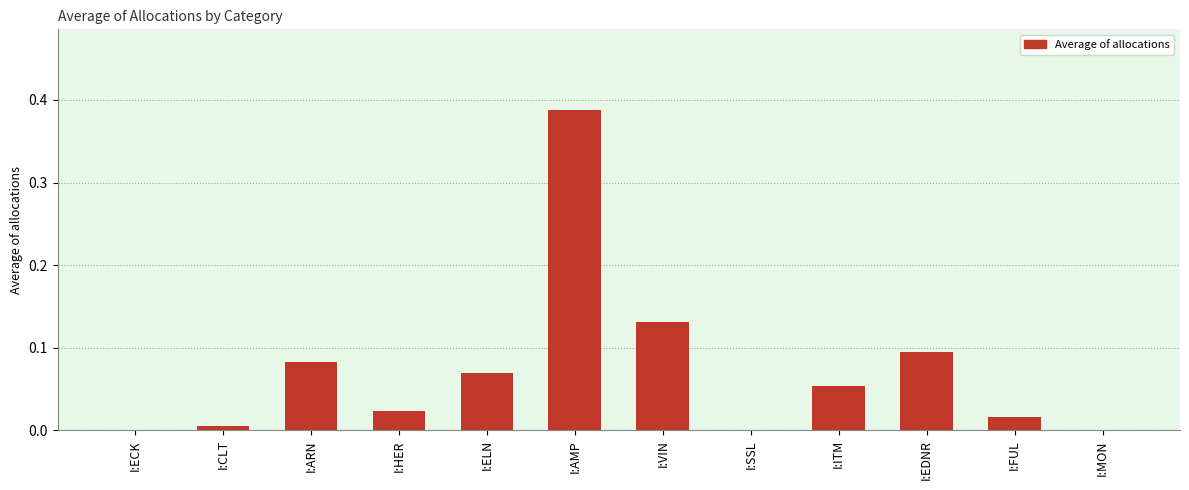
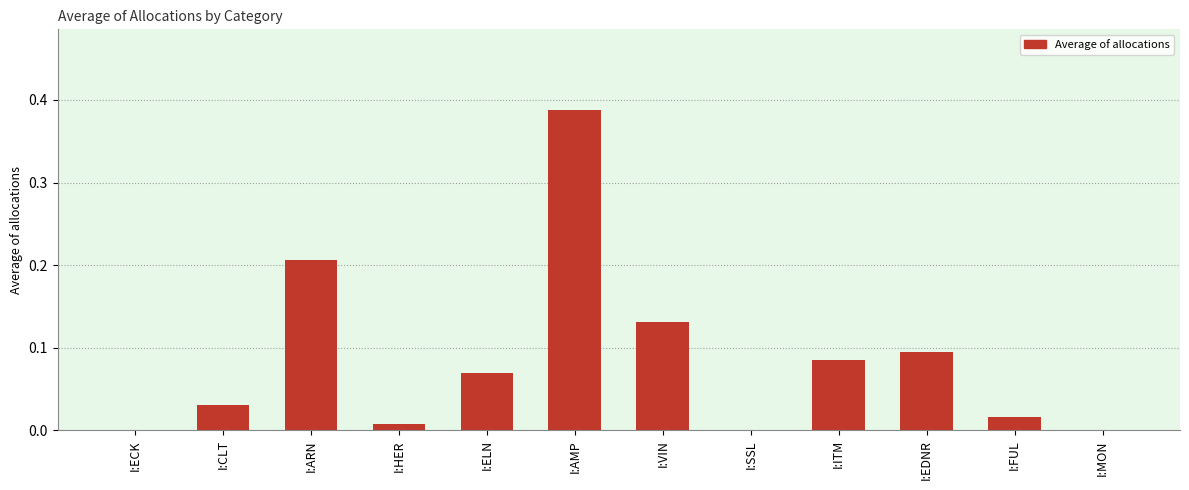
  {
    "I:ECK": 0.00,
-   "I:CLT": 0.01,
-   "I:ARN": 0.08,
-   "I:HER": 0.02,
+   "I:CLT": 0.03,
+   "I:ARN": 0.21,
+   "I:HER": 0.01,
    "I:ELN": 0.07,
    "I:AMP": 0.39,
    "I:VIN": 0.13,
    "I:SSL": 0.00,
-   "I:ITM": 0.05,
+   "I:ITM": 0.09,
    "I:EDNR": 0.10,
    "I:FUL": 0.02,
    "I:MON": 0.00
  }
